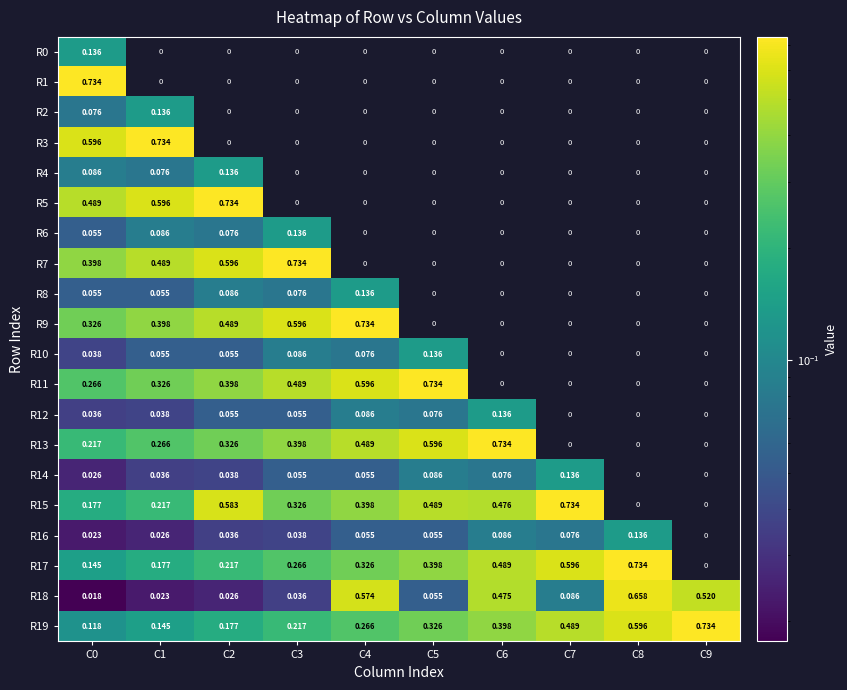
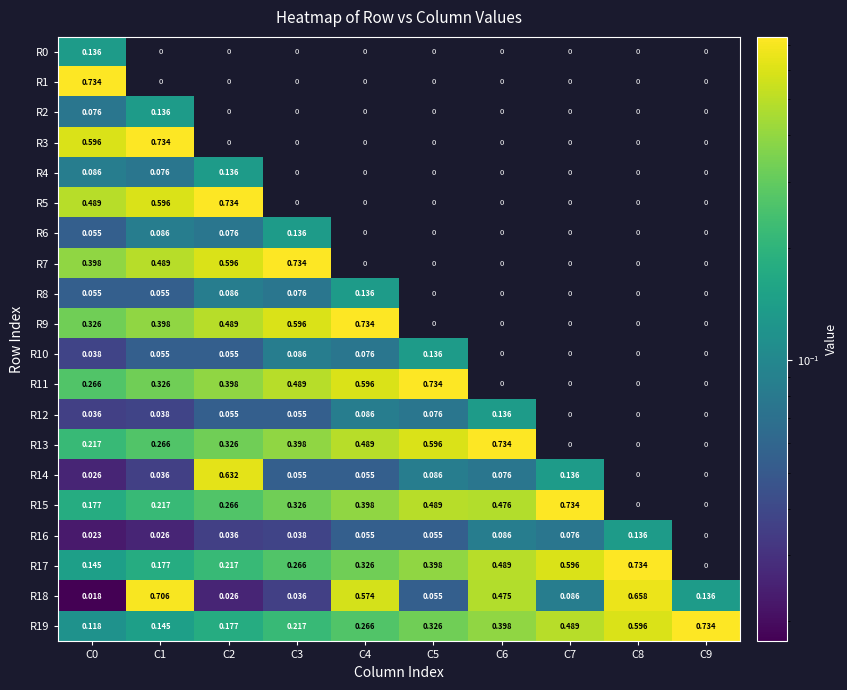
  {
    "R0": {
      "C0": 0.136
    },
    "R1": {
      "C0": 0.734
    },
    "R2": {
      "C0": 0.076,
      "C1": 0.136
    },
    "R3": {
      "C0": 0.596,
      "C1": 0.734
    },
    "R4": {
      "C0": 0.086,
      "C1": 0.076,
      "C2": 0.136
    },
    "R5": {
      "C0": 0.489,
      "C1": 0.596,
      "C2": 0.734
    },
    "R6": {
      "C0": 0.055,
      "C1": 0.086,
      "C2": 0.076,
      "C3": 0.136
    },
    "R7": {
      "C0": 0.398,
      "C1": 0.489,
      "C2": 0.596,
      "C3": 0.734
    },
    "R8": {
      "C0": 0.055,
      "C1": 0.055,
      "C2": 0.086,
      "C3": 0.076,
      "C4": 0.136
    },
    "R9": {
      "C0": 0.326,
      "C1": 0.398,
      "C2": 0.489,
      "C3": 0.596,
      "C4": 0.734
    },
    "R10": {
      "C0": 0.038,
      "C1": 0.055,
      "C2": 0.055,
      "C3": 0.086,
      "C4": 0.076,
      "C5": 0.136
    },
    "R11": {
      "C0": 0.266,
      "C1": 0.326,
      "C2": 0.398,
      "C3": 0.489,
      "C4": 0.596,
      "C5": 0.734
    },
    "R12": {
      "C0": 0.036,
      "C1": 0.038,
      "C2": 0.055,
      "C3": 0.055,
      "C4": 0.086,
      "C5": 0.076,
      "C6": 0.136
    },
    "R13": {
      "C0": 0.217,
      "C1": 0.266,
      "C2": 0.326,
      "C3": 0.398,
      "C4": 0.489,
      "C5": 0.596,
      "C6": 0.734
    },
    "R14": {
      "C0": 0.026,
      "C1": 0.036,
-     "C2": 0.038,
+     "C2": 0.632,
      "C3": 0.055,
      "C4": 0.055,
      "C5": 0.086,
      "C6": 0.076,
      "C7": 0.136
    },
    "R15": {
      "C0": 0.177,
      "C1": 0.217,
-     "C2": 0.583,
+     "C2": 0.266,
      "C3": 0.326,
      "C4": 0.398,
      "C5": 0.489,
      "C6": 0.476,
      "C7": 0.734
    },
    "R16": {
      "C0": 0.023,
      "C1": 0.026,
      "C2": 0.036,
      "C3": 0.038,
      "C4": 0.055,
      "C5": 0.055,
      "C6": 0.086,
      "C7": 0.076,
      "C8": 0.136
    },
    "R17": {
      "C0": 0.145,
      "C1": 0.177,
      "C2": 0.217,
      "C3": 0.266,
      "C4": 0.326,
      "C5": 0.398,
      "C6": 0.489,
      "C7": 0.596,
      "C8": 0.734
    },
    "R18": {
      "C0": 0.018,
-     "C1": 0.023,
+     "C1": 0.706,
      "C2": 0.026,
      "C3": 0.036,
      "C4": 0.574,
      "C5": 0.055,
      "C6": 0.475,
      "C7": 0.086,
      "C8": 0.658,
-     "C9": 0.520
+     "C9": 0.136
    },
    "R19": {
      "C0": 0.118,
      "C1": 0.145,
      "C2": 0.177,
      "C3": 0.217,
      "C4": 0.266,
      "C5": 0.326,
      "C6": 0.398,
      "C7": 0.489,
      "C8": 0.596,
      "C9": 0.734
    }
  }
